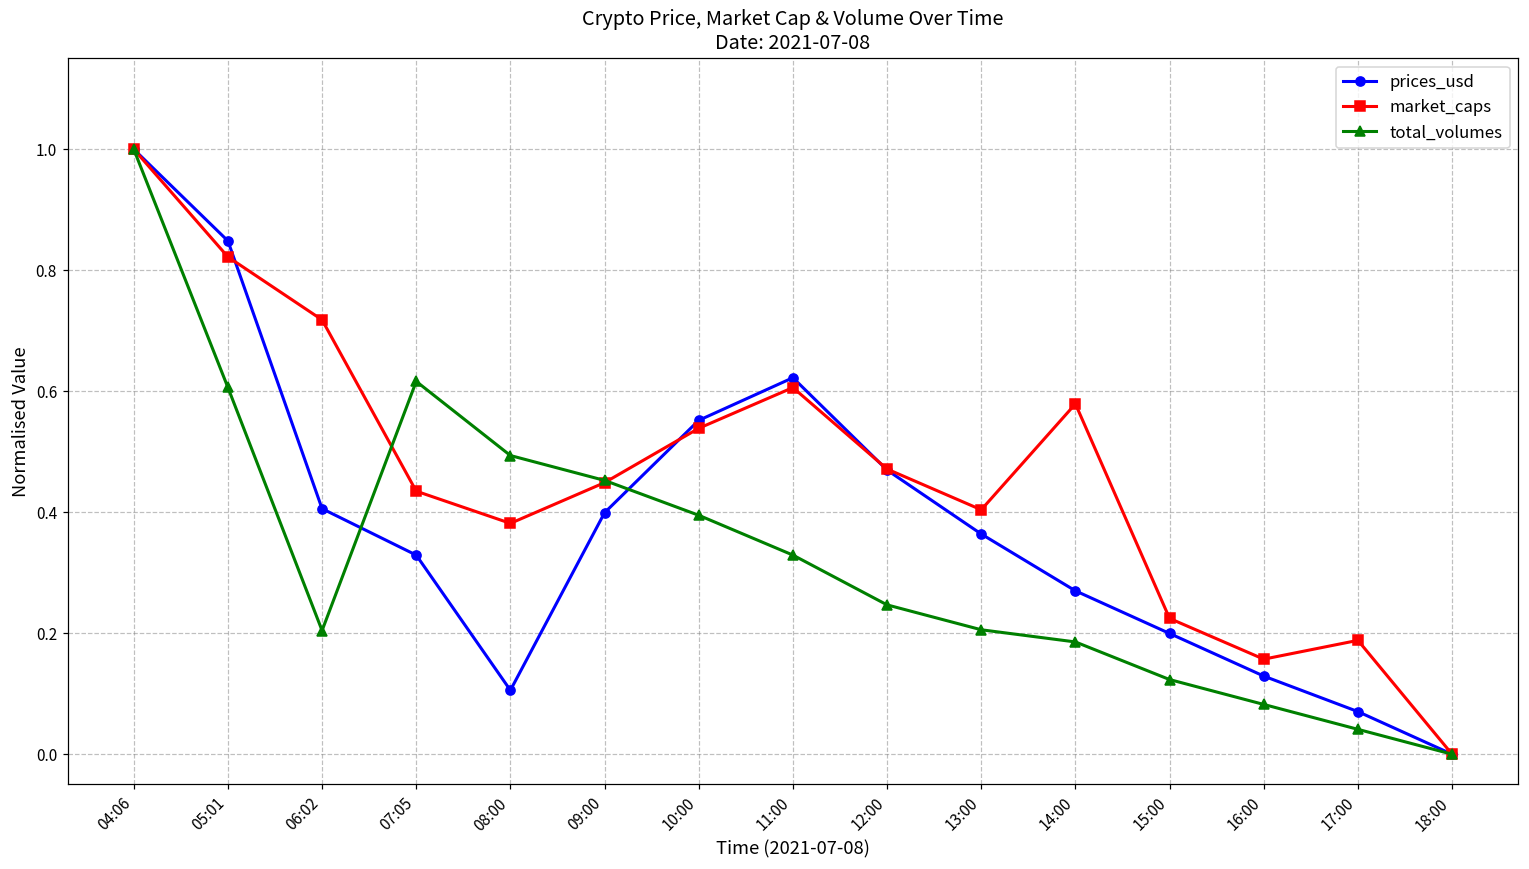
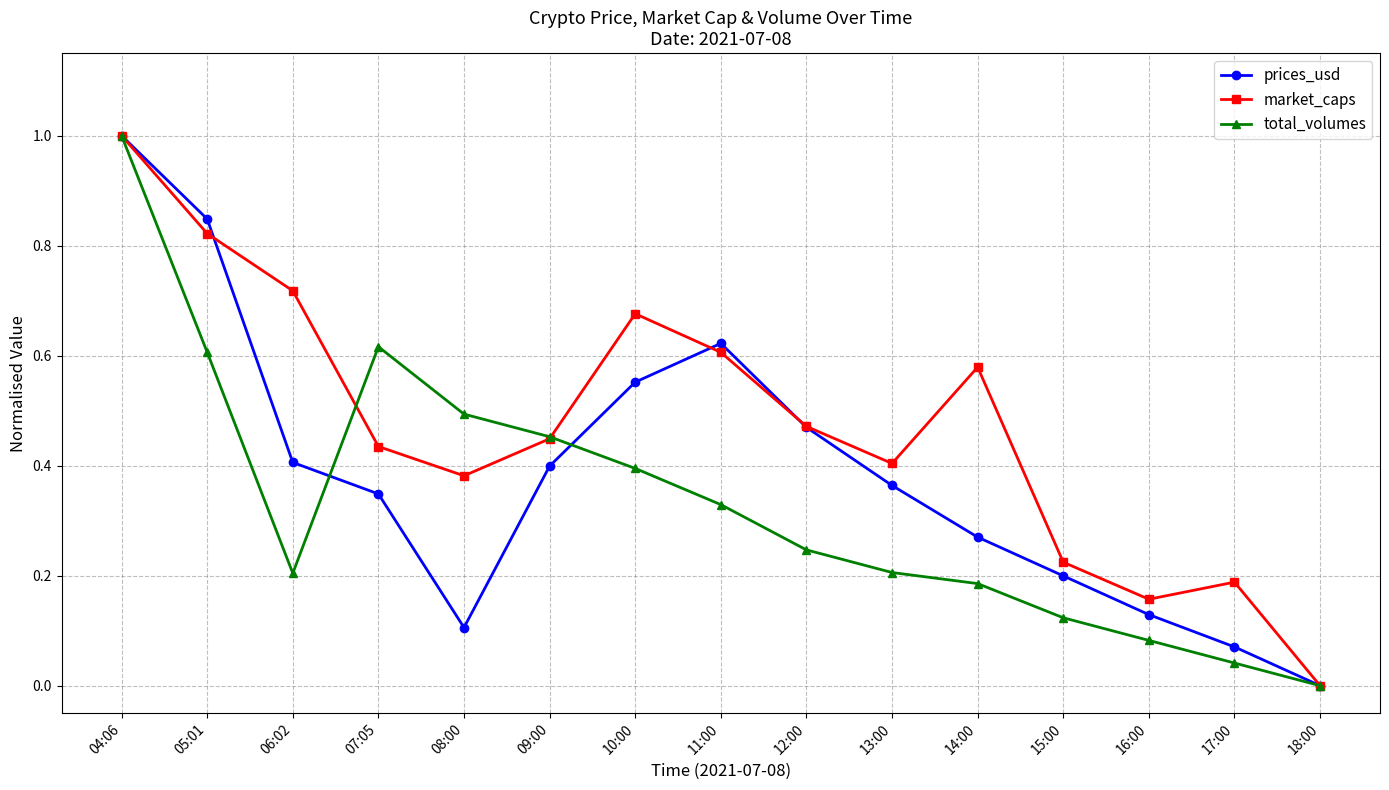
  {
    "prices_usd": {
      "05:01": 0.85,
      "06:02": 0.41,
-     "07:05": 0.33,
+     "07:05": 0.35,
      "08:00": 0.11,
      "09:00": 0.40,
      "10:00": 0.55,
      "11:00": 0.62,
      "13:00": 0.36,
      "14:00": 0.27,
      "15:00": 0.20,
      "16:00": 0.13,
      "17:00": 0.07
    },
    "market_caps": {
      "05:01": 0.82,
      "06:02": 0.72,
      "07:05": 0.43,
      "08:00": 0.38,
-     "10:00": 0.54,
+     "10:00": 0.68,
      "11:00": 0.61,
      "13:00": 0.40,
      "14:00": 0.58,
      "15:00": 0.22,
      "16:00": 0.16,
      "17:00": 0.19
    },
    "total_volumes": {
      "05:01": 0.61,
      "06:02": 0.20,
      "07:05": 0.62,
      "08:00": 0.49,
      "10:00": 0.39,
      "11:00": 0.33,
      "12:00": 0.25,
      "13:00": 0.21,
      "14:00": 0.19,
      "15:00": 0.12,
      "16:00": 0.08,
      "17:00": 0.04
    }
  }
